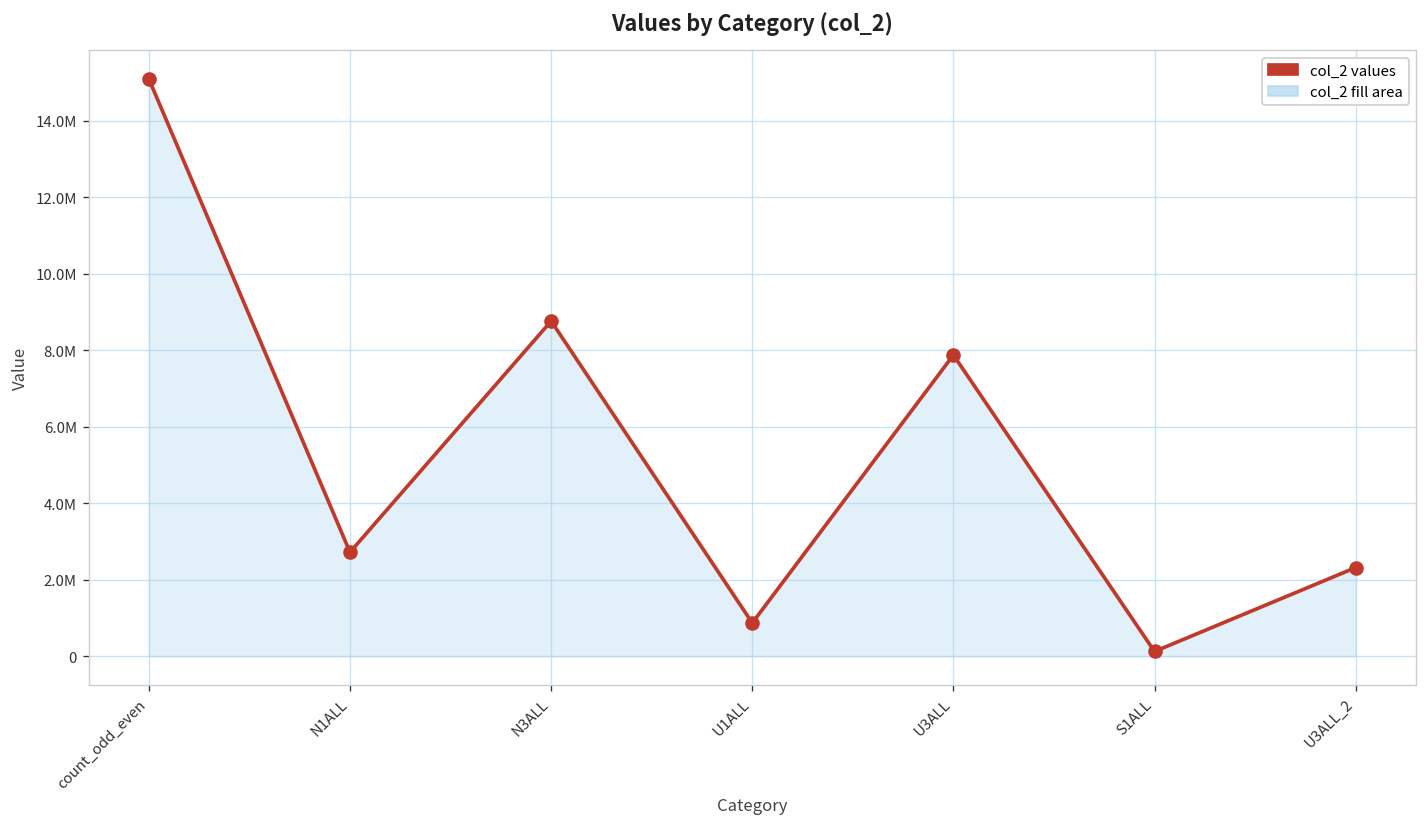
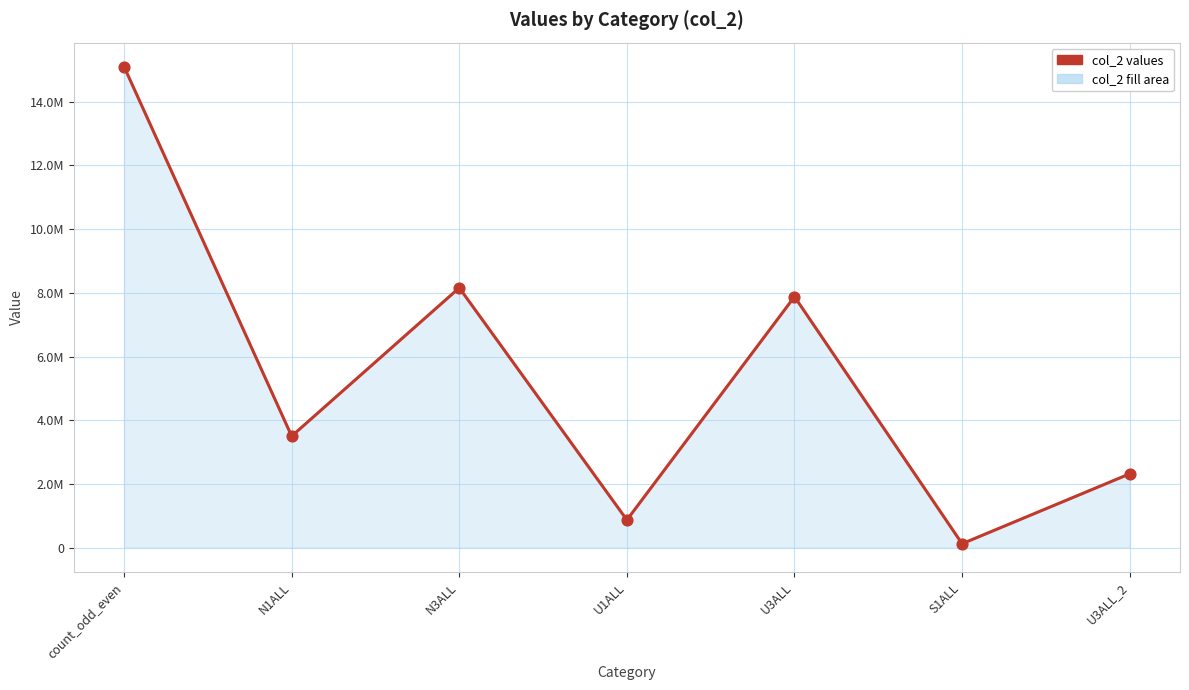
  {
    "count_odd_even": 15100000,
-   "N1ALL": 2700000,
-   "N3ALL": 8800000,
+   "N1ALL": 3500000,
+   "N3ALL": 8200000,
    "U1ALL": 900000,
    "U3ALL": 7900000,
    "S1ALL": 100000,
    "U3ALL_2": 2300000
  }
